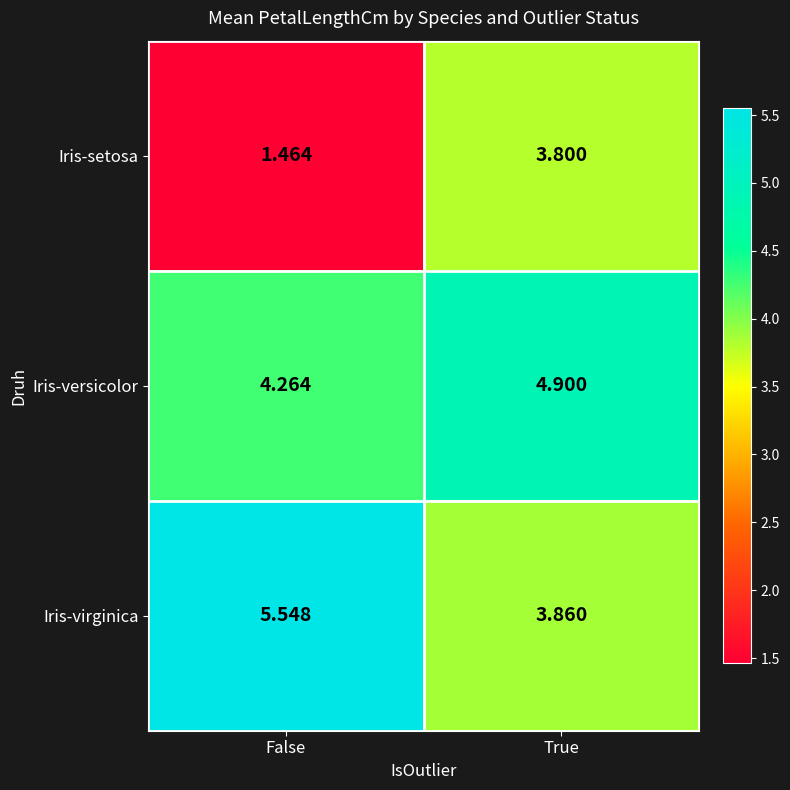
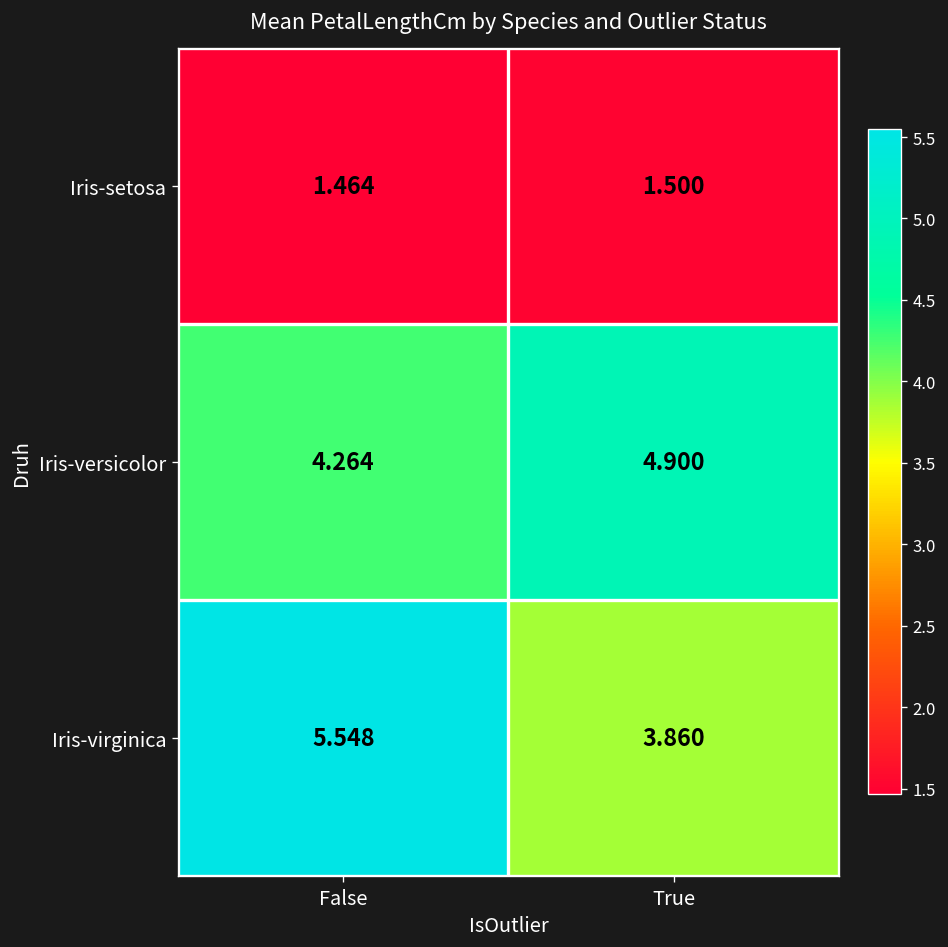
  {
    "Iris-setosa": {
      "False": 1.464,
-     "True": 3.800
+     "True": 1.500
    },
    "Iris-versicolor": {
      "False": 4.264,
      "True": 4.900
    },
    "Iris-virginica": {
      "False": 5.548,
      "True": 3.860
    }
  }
